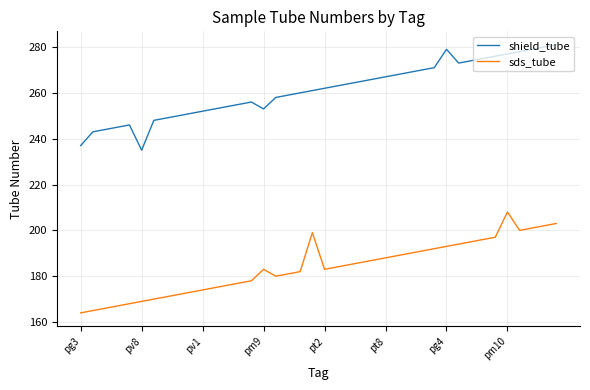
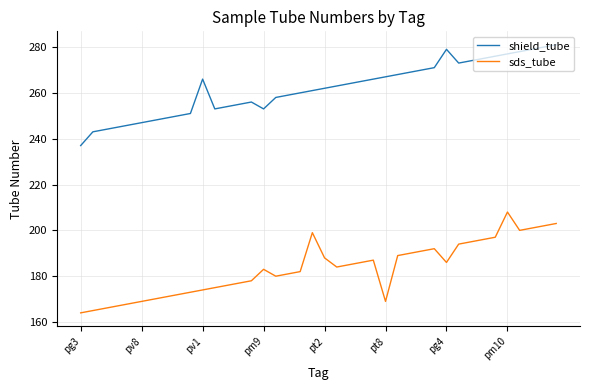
  {
    "shield_tube": {
      "pg3": 237,
-     "pv8": 235,
-     "pv1": 252,
+     "pv8": 247,
+     "pv1": 266,
      "pm9": 253,
      "pt2": 262,
      "pt8": 267,
      "pg4": 279
    },
    "sds_tube": {
      "pg3": 164,
      "pv8": 169,
      "pv1": 174,
      "pm9": 183,
-     "pt2": 183,
-     "pt8": 188,
-     "pg4": 193,
+     "pt2": 188,
+     "pt8": 169,
+     "pg4": 186,
      "pm10": 208
    }
  }
